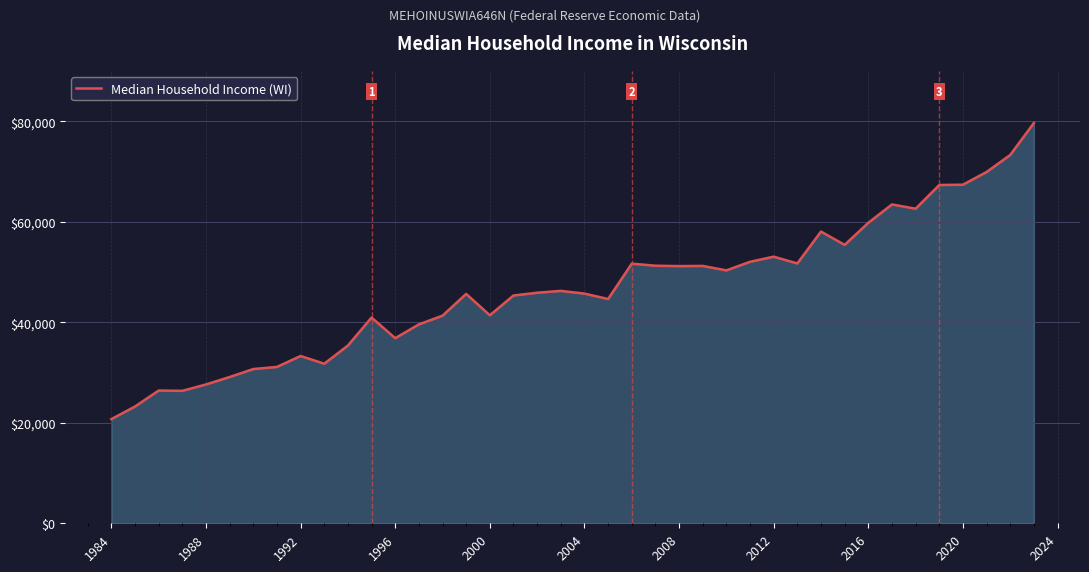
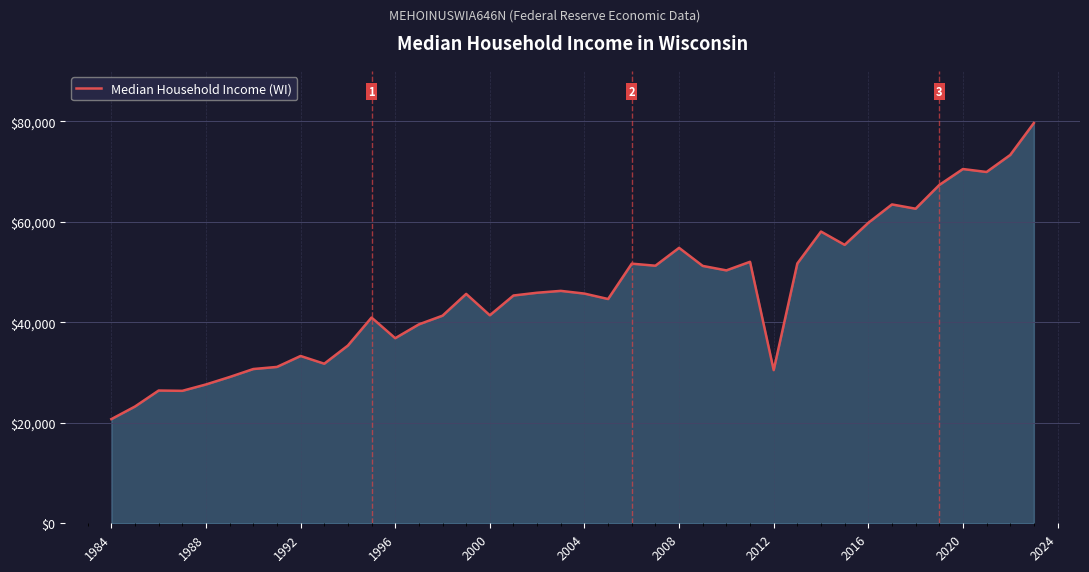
  {
    "1984": "$21,000",
    "1988": "$28,000",
    "1992": "$33,000",
    "1996": "$37,000",
    "2000": "$41,000",
    "2004": "$46,000",
-   "2008": "$51,000",
-   "2012": "$53,000",
+   "2008": "$55,000",
+   "2012": "$30,000",
    "2016": "$60,000",
-   "2020": "$67,000"
+   "2020": "$71,000"
  }
